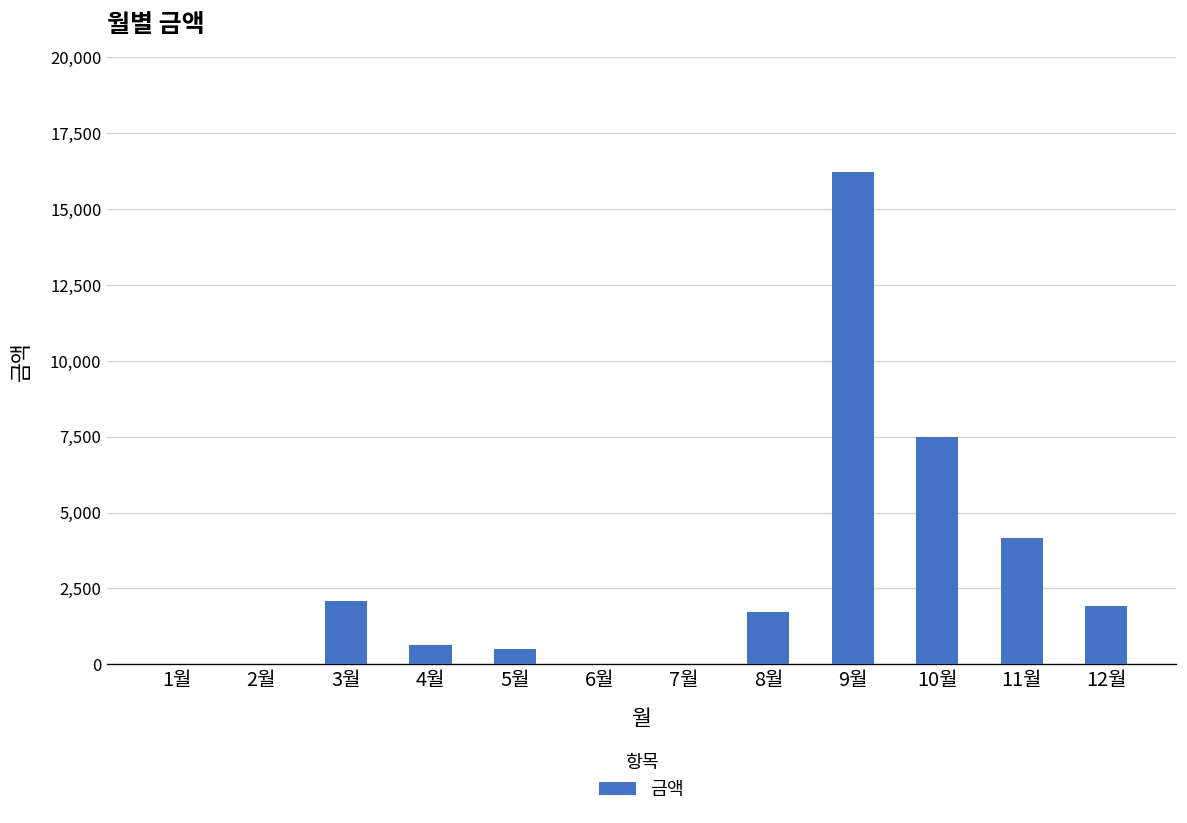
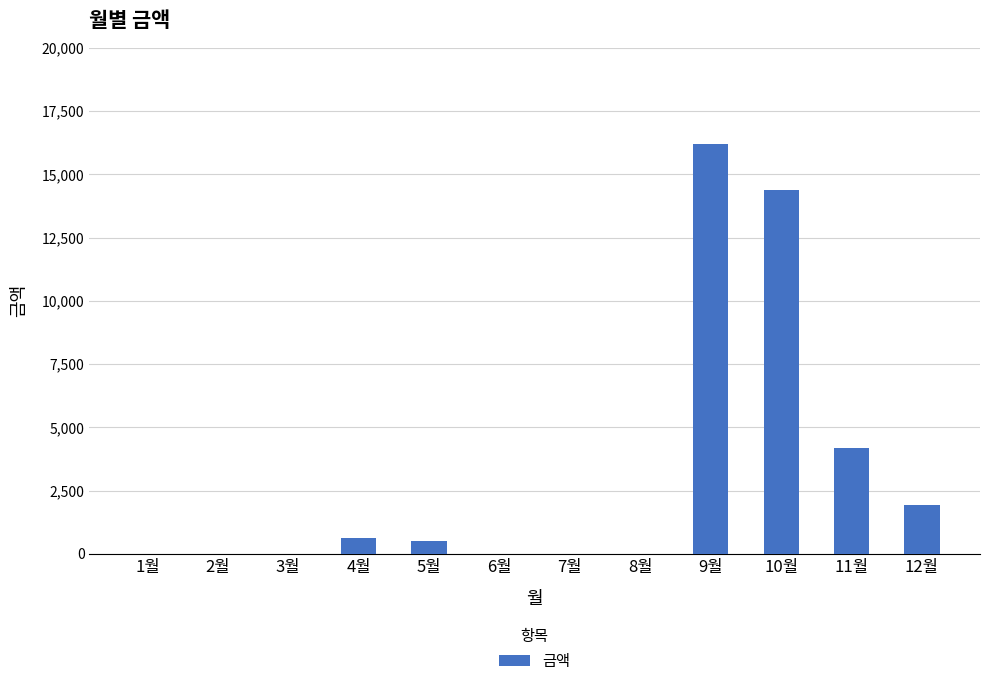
  {
    "1월": "0",
    "2월": "0",
-   "3월": "2,100",
+   "3월": "0",
    "4월": "600",
    "5월": "500",
    "6월": "0",
    "7월": "0",
-   "8월": "1,700",
+   "8월": "0",
    "9월": "16,200",
-   "10월": "7,500",
+   "10월": "14,400",
    "11월": "4,200",
    "12월": "1,900"
  }
